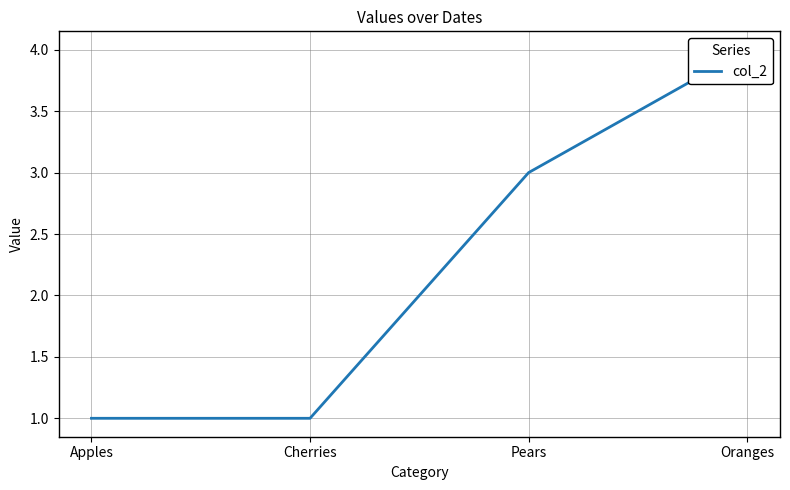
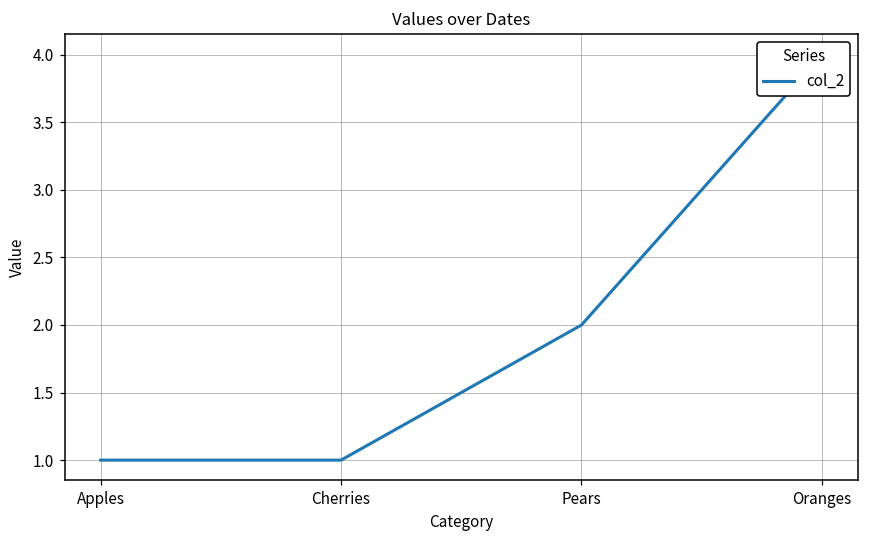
  {
    "Apples": 1,
    "Cherries": 1,
-   "Pears": 3
+   "Pears": 2
  }
